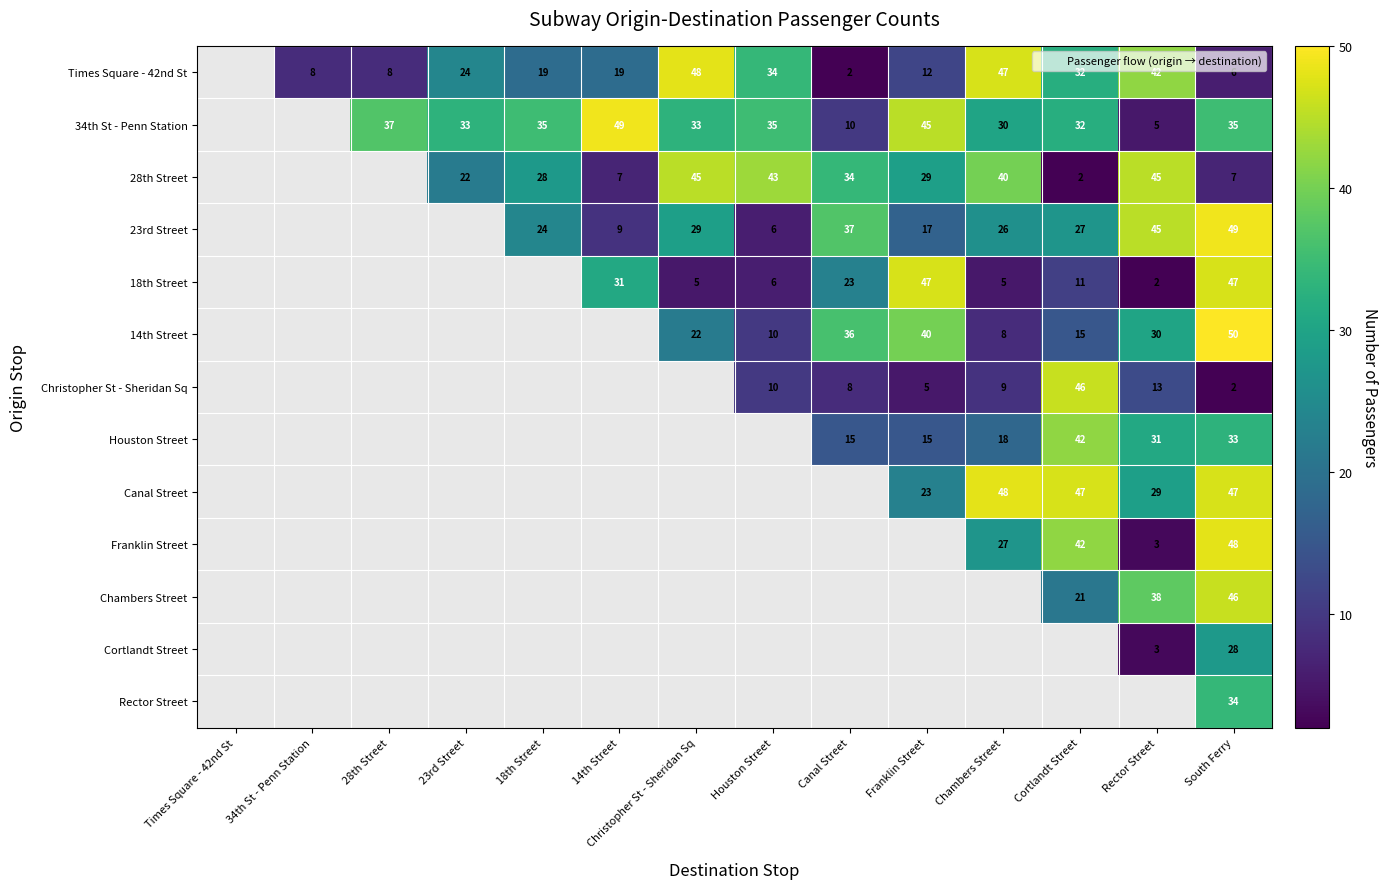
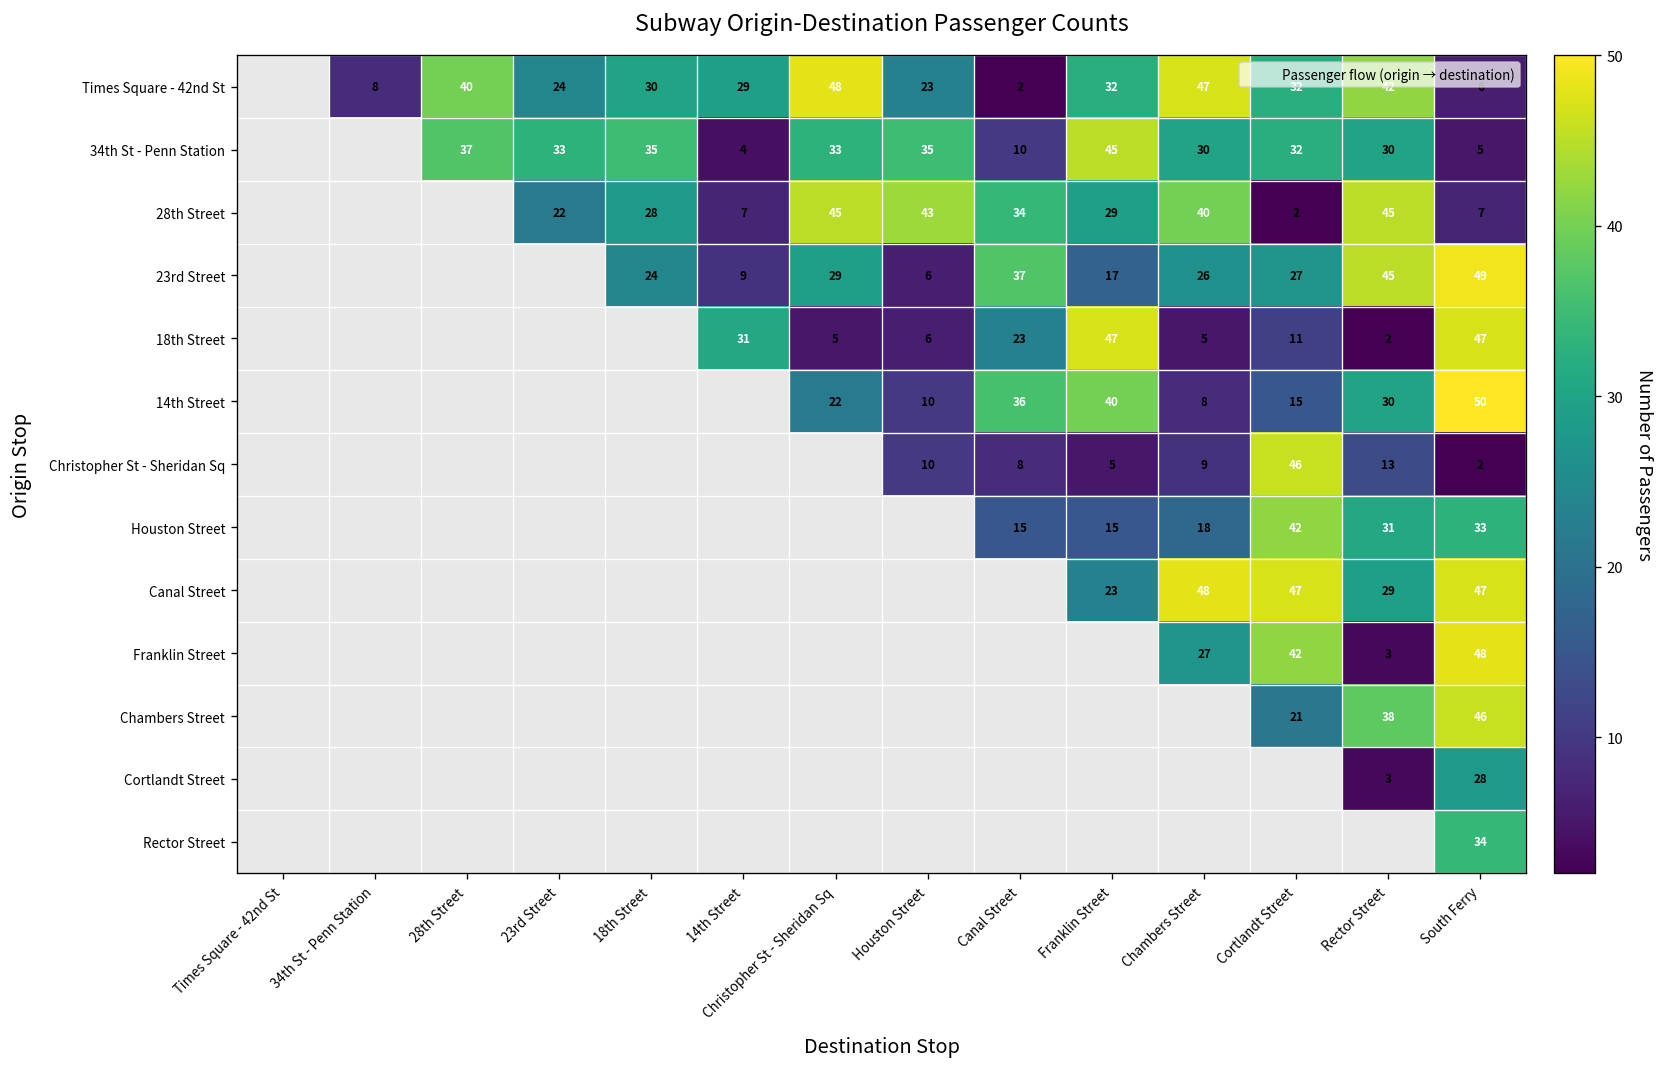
  {
    "Times Square - 42nd St": {
      "34th St - Penn Station": 8,
-     "28th Street": 8,
+     "28th Street": 40,
      "23rd Street": 24,
-     "18th Street": 19,
-     "14th Street": 19,
+     "18th Street": 30,
+     "14th Street": 29,
      "Christopher St - Sheridan Sq": 48,
-     "Houston Street": 34,
+     "Houston Street": 23,
      "Canal Street": 2,
-     "Franklin Street": 12,
+     "Franklin Street": 32,
      "Chambers Street": 47
    },
    "34th St - Penn Station": {
      "28th Street": 37,
      "23rd Street": 33,
      "18th Street": 35,
-     "14th Street": 49,
+     "14th Street": 4,
      "Christopher St - Sheridan Sq": 33,
      "Houston Street": 35,
      "Canal Street": 10,
      "Franklin Street": 45,
      "Chambers Street": 30,
      "Cortlandt Street": 32,
-     "Rector Street": 5,
-     "South Ferry": 35
+     "Rector Street": 30,
+     "South Ferry": 5
    },
    "28th Street": {
      "23rd Street": 22,
      "18th Street": 28,
      "14th Street": 7,
      "Christopher St - Sheridan Sq": 45,
      "Houston Street": 43,
      "Canal Street": 34,
      "Franklin Street": 29,
      "Chambers Street": 40,
      "Cortlandt Street": 2,
      "Rector Street": 45,
      "South Ferry": 7
    },
    "23rd Street": {
      "18th Street": 24,
      "14th Street": 9,
      "Christopher St - Sheridan Sq": 29,
      "Houston Street": 6,
      "Canal Street": 37,
      "Franklin Street": 17,
      "Chambers Street": 26,
      "Cortlandt Street": 27,
      "Rector Street": 45,
      "South Ferry": 49
    },
    "18th Street": {
      "14th Street": 31,
      "Christopher St - Sheridan Sq": 5,
      "Houston Street": 6,
      "Canal Street": 23,
      "Franklin Street": 47,
      "Chambers Street": 5,
      "Cortlandt Street": 11,
      "Rector Street": 2,
      "South Ferry": 47
    },
    "14th Street": {
      "Christopher St - Sheridan Sq": 22,
      "Houston Street": 10,
      "Canal Street": 36,
      "Franklin Street": 40,
      "Chambers Street": 8,
      "Cortlandt Street": 15,
      "Rector Street": 30,
      "South Ferry": 50
    },
    "Christopher St - Sheridan Sq": {
      "Houston Street": 10,
      "Canal Street": 8,
      "Franklin Street": 5,
      "Chambers Street": 9,
      "Cortlandt Street": 46,
      "Rector Street": 13,
      "South Ferry": 2
    },
    "Houston Street": {
      "Canal Street": 15,
      "Franklin Street": 15,
      "Chambers Street": 18,
      "Cortlandt Street": 42,
      "Rector Street": 31,
      "South Ferry": 33
    },
    "Canal Street": {
      "Franklin Street": 23,
      "Chambers Street": 48,
      "Cortlandt Street": 47,
      "Rector Street": 29,
      "South Ferry": 47
    },
    "Franklin Street": {
      "Chambers Street": 27,
      "Cortlandt Street": 42,
      "Rector Street": 3,
      "South Ferry": 48
    },
    "Chambers Street": {
      "Cortlandt Street": 21,
      "Rector Street": 38,
      "South Ferry": 46
    },
    "Cortlandt Street": {
      "Rector Street": 3,
      "South Ferry": 28
    },
    "Rector Street": {
      "South Ferry": 34
    }
  }
